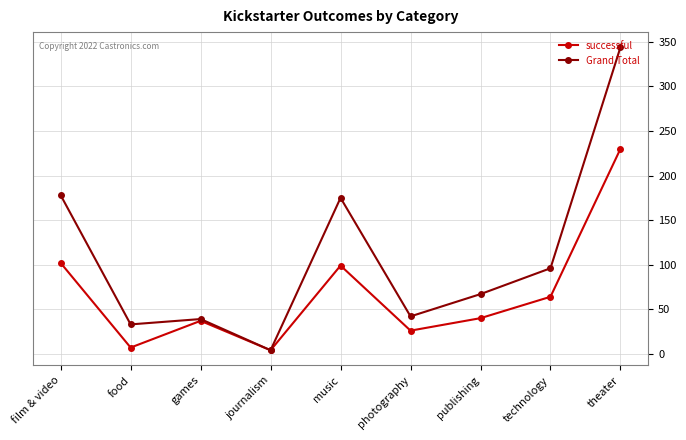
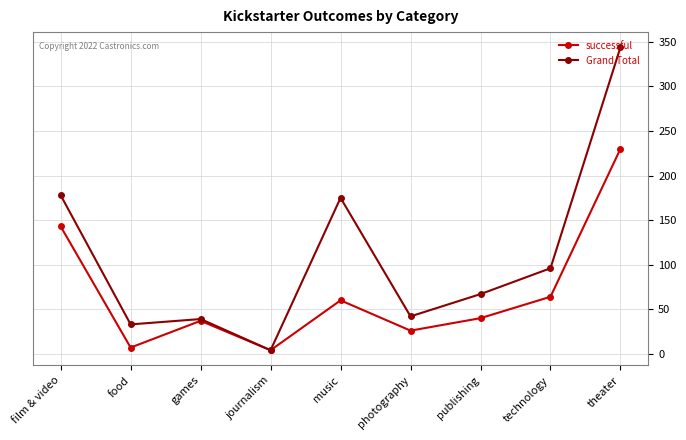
  {
    "successful": {
-     "film & video": 100,
+     "film & video": 140,
      "food": 10,
-     "music": 100,
+     "music": 60,
      "photography": 30,
      "publishing": 40,
      "technology": 60,
      "theater": 230
    },
    "Grand Total": {
      "film & video": 180,
      "food": 30,
      "music": 180,
      "photography": 40,
      "publishing": 70,
      "technology": 100,
      "theater": 340
    }
  }
